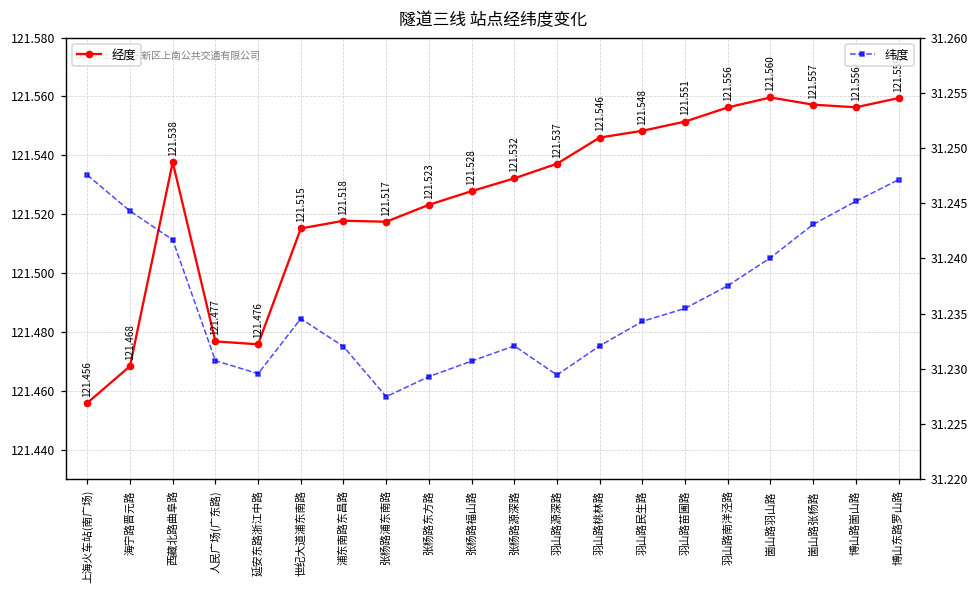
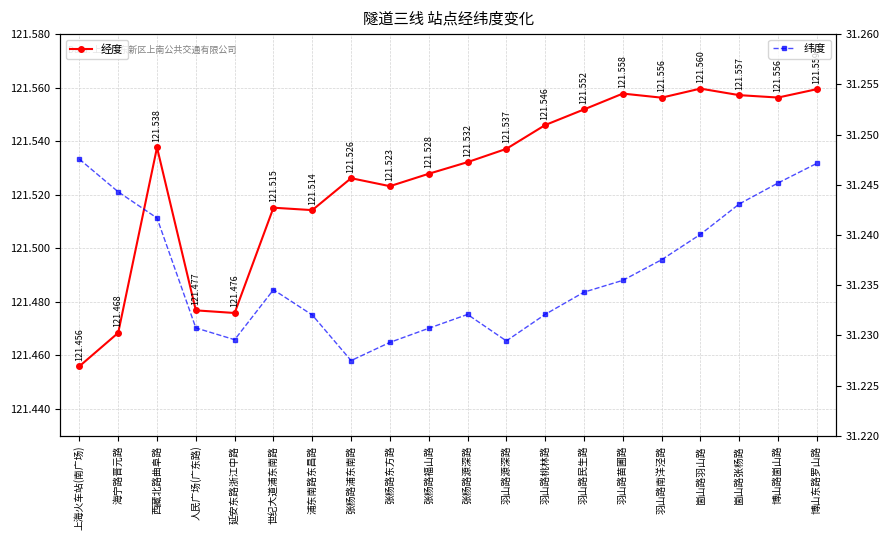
  {
    "经度": {
      "上海火车站(南广场)": 121.456,
      "海宁路晋元路": 121.468,
      "西藏北路曲阜路": 121.538,
      "人民广场(广东路)": 121.477,
      "延安东路浙江中路": 121.476,
      "世纪大道浦东南路": 121.515,
-     "浦东南路东昌路": 121.518,
-     "张杨路浦东南路": 121.517,
+     "浦东南路东昌路": 121.514,
+     "张杨路浦东南路": 121.526,
      "张杨路东方路": 121.523,
      "张杨路福山路": 121.528,
      "张杨路源深路": 121.532,
      "羽山路源深路": 121.537,
      "羽山路桃林路": 121.546,
-     "羽山路民生路": 121.548,
-     "羽山路苗圃路": 121.551,
+     "羽山路民生路": 121.552,
+     "羽山路苗圃路": 121.558,
      "羽山路南洋泾路": 121.556,
      "崮山路羽山路": 121.560,
      "崮山路张杨路": 121.557,
      "博山路崮山路": 121.556
    }
  }
